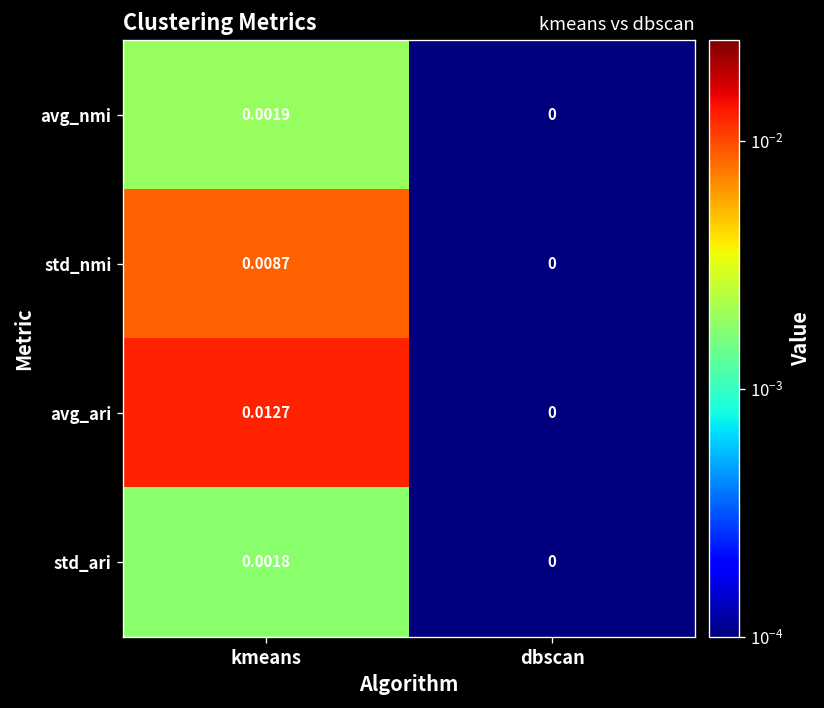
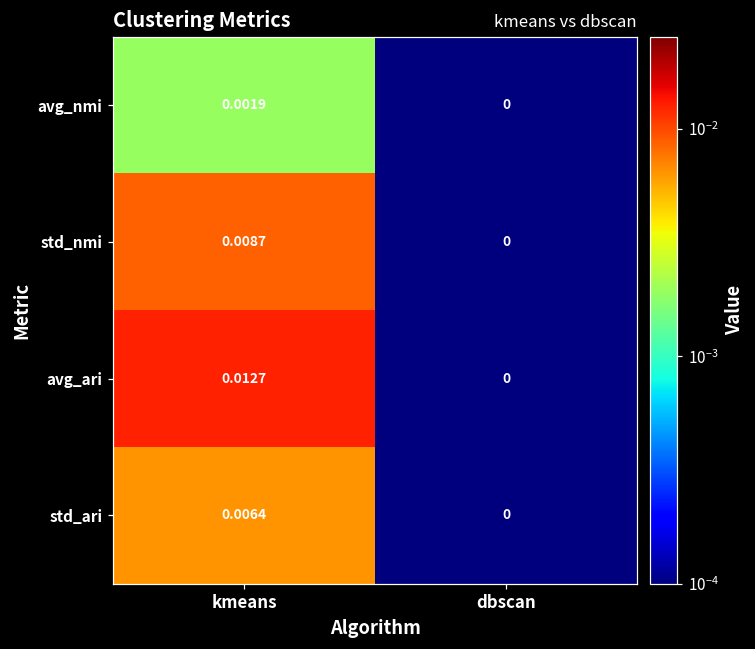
  {
    "avg_nmi": {
      "kmeans": 0.0019,
      "dbscan": 0
    },
    "std_nmi": {
      "kmeans": 0.0087,
      "dbscan": 0
    },
    "avg_ari": {
      "kmeans": 0.0127,
      "dbscan": 0
    },
    "std_ari": {
-     "kmeans": 0.0018,
+     "kmeans": 0.0064,
      "dbscan": 0
    }
  }
